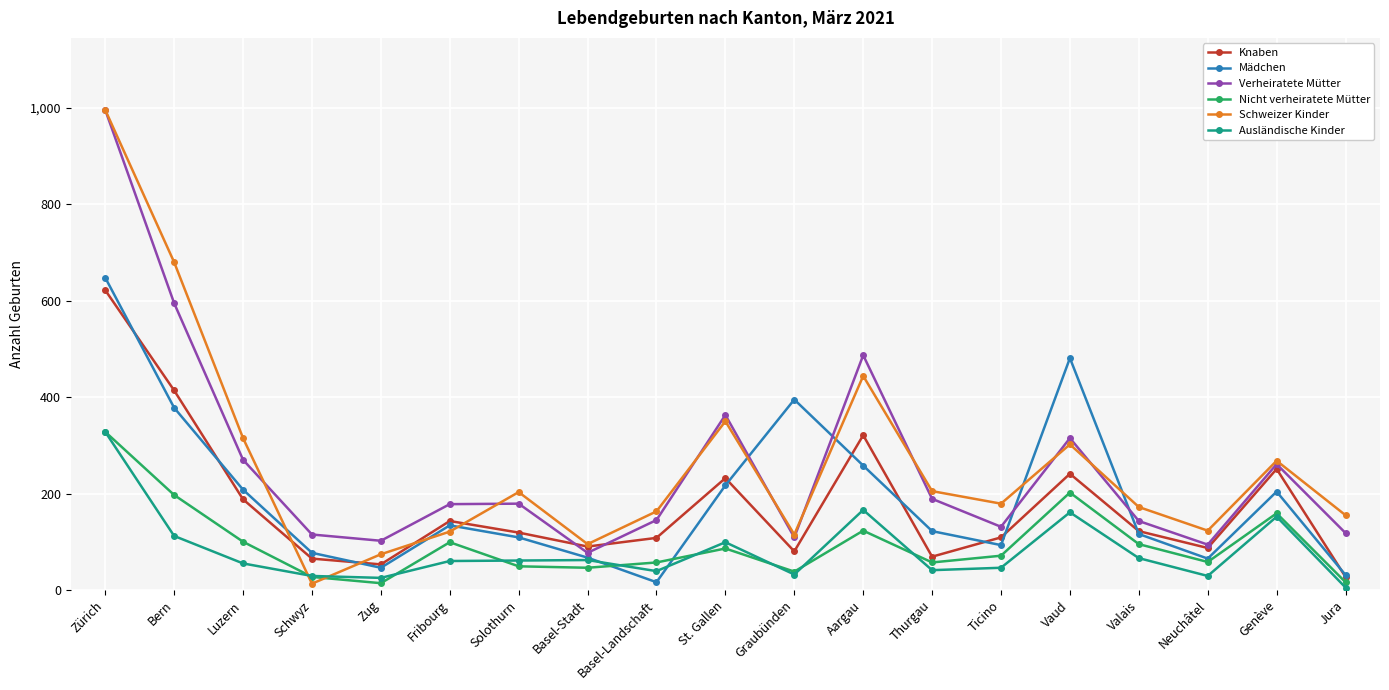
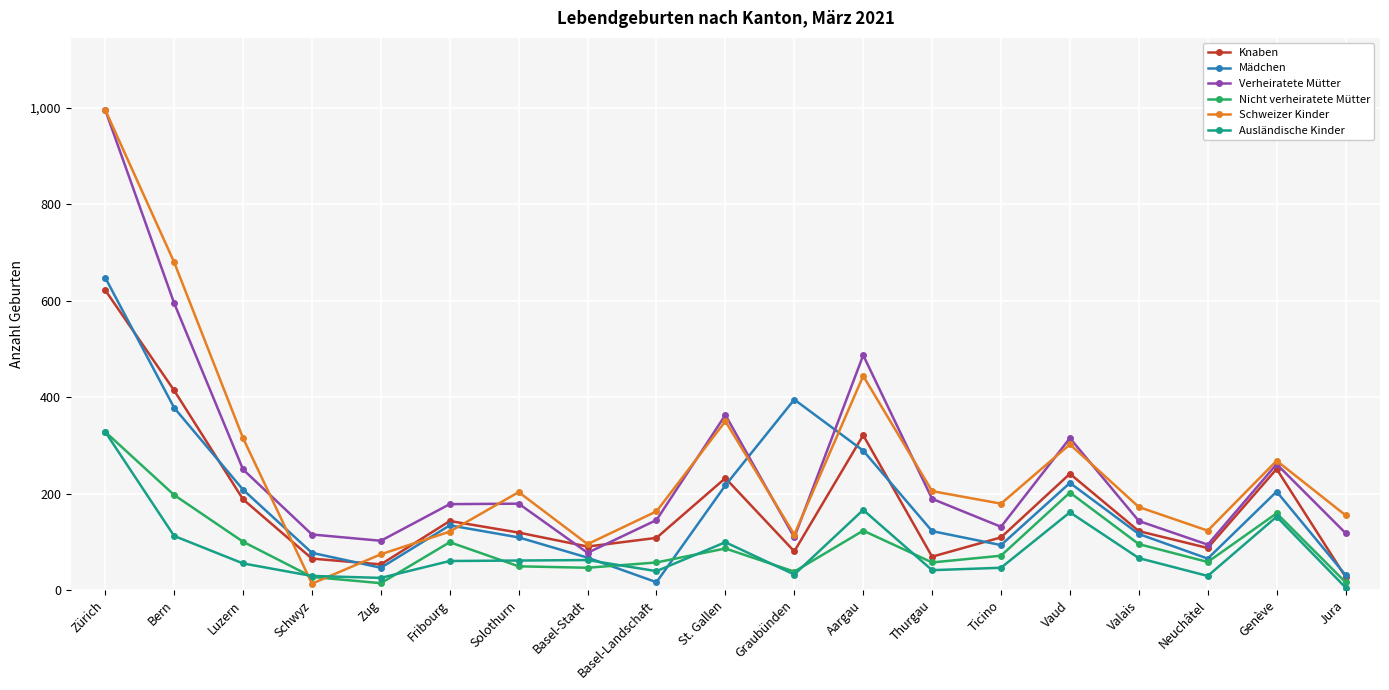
  {
    "Knaben": {
      "Zürich": 620,
      "Bern": 410,
      "Luzern": 190,
      "Schwyz": 70,
      "Zug": 50,
      "Fribourg": 140,
      "Solothurn": 120,
      "Basel-Landschaft": 110,
      "St. Gallen": 230,
      "Graubünden": 80,
      "Aargau": 320,
      "Thurgau": 70,
      "Ticino": 110,
      "Vaud": 240,
      "Valais": 120,
      "Neuchâtel": 90,
      "Genève": 250
    },
    "Mädchen": {
      "Zürich": 650,
      "Bern": 380,
      "Luzern": 210,
      "Schwyz": 80,
      "Zug": 50,
      "Fribourg": 130,
      "Solothurn": 110,
      "Basel-Landschaft": 20,
      "St. Gallen": 220,
      "Graubünden": 400,
-     "Aargau": 260,
+     "Aargau": 290,
      "Thurgau": 120,
      "Ticino": 90,
-     "Vaud": 480,
+     "Vaud": 220,
      "Valais": 120,
      "Neuchâtel": 70,
      "Genève": 200
    },
    "Verheiratete Mütter": {
      "Bern": 600,
-     "Luzern": 270,
+     "Luzern": 250,
      "Schwyz": 120,
      "Zug": 100,
      "Fribourg": 180,
      "Solothurn": 180,
      "Basel-Stadt": 80,
      "Basel-Landschaft": 150,
      "St. Gallen": 360,
      "Graubünden": 110,
      "Aargau": 490,
      "Thurgau": 190,
      "Ticino": 130,
      "Vaud": 320,
      "Valais": 140,
      "Neuchâtel": 90,
      "Genève": 260,
      "Jura": 120
    },
    "Schweizer Kinder": {
      "Bern": 680,
      "Luzern": 320,
      "Schwyz": 10,
      "Zug": 70,
      "Fribourg": 120,
      "Solothurn": 200,
      "Basel-Landschaft": 160,
      "St. Gallen": 350,
      "Graubünden": 120,
      "Aargau": 440,
      "Thurgau": 210,
      "Ticino": 180,
      "Vaud": 300,
      "Valais": 170,
      "Neuchâtel": 120,
      "Genève": 270,
      "Jura": 160
    }
  }
